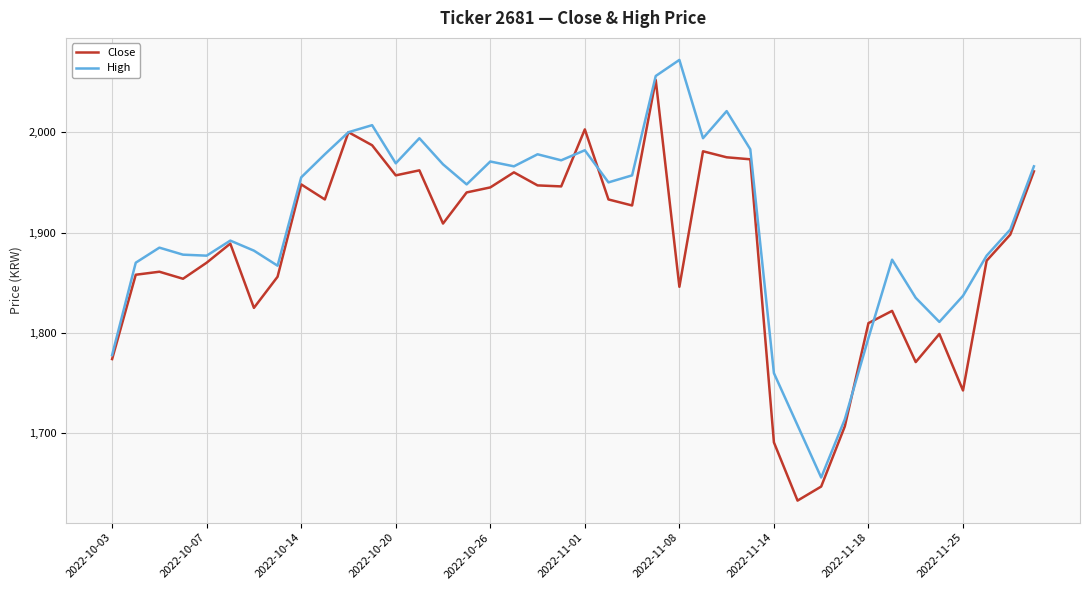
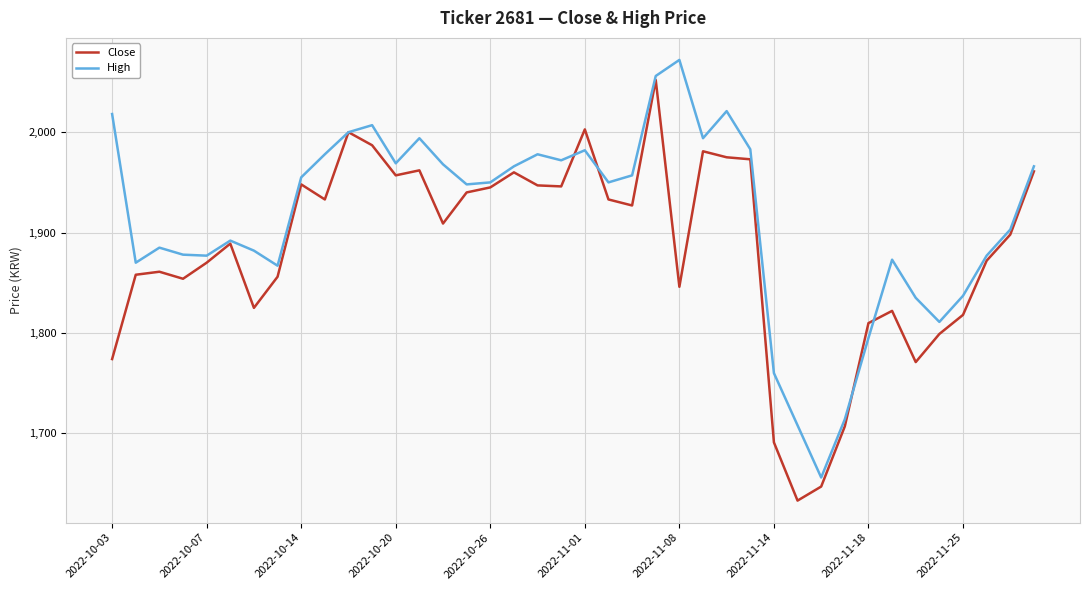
  {
    "Close": {
      "2022-10-03": "1,774",
      "2022-10-07": "1,870",
      "2022-10-14": "1,948",
      "2022-10-20": "1,957",
      "2022-10-26": "1,945",
      "2022-11-01": "2,003",
      "2022-11-08": "1,846",
      "2022-11-14": "1,691",
      "2022-11-18": "1,810",
-     "2022-11-25": "1,743"
+     "2022-11-25": "1,818"
    },
    "High": {
-     "2022-10-03": "1,778",
+     "2022-10-03": "2,018",
      "2022-10-07": "1,877",
      "2022-10-14": "1,955",
      "2022-10-20": "1,969",
-     "2022-10-26": "1,971",
+     "2022-10-26": "1,950",
      "2022-11-01": "1,982",
      "2022-11-08": "2,072",
      "2022-11-14": "1,760",
      "2022-11-18": "1,795",
      "2022-11-25": "1,837"
    }
  }
